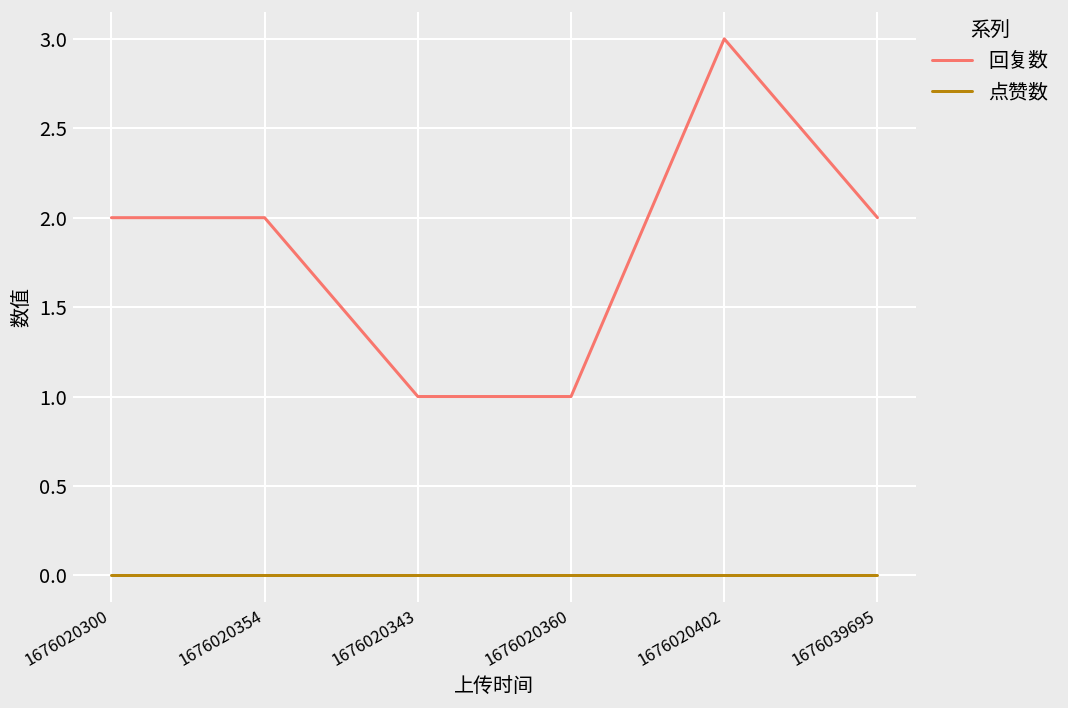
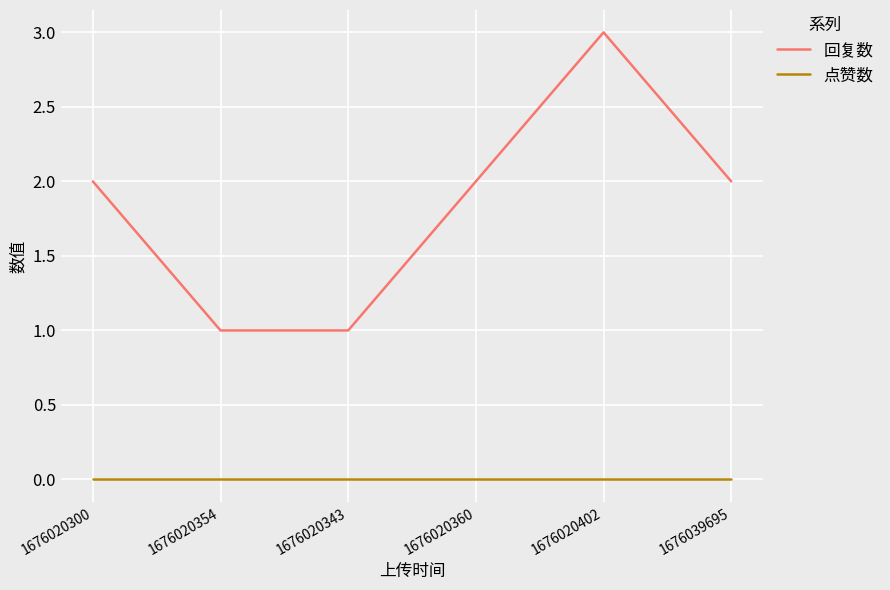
  {
    "回复数": {
      "1676020300": 2,
-     "1676020354": 2,
+     "1676020354": 1,
      "1676020343": 1,
-     "1676020360": 1,
+     "1676020360": 2,
      "1676020402": 3,
      "1676039695": 2
    },
    "点赞数": {
      "1676020300": 0,
      "1676020354": 0,
      "1676020343": 0,
      "1676020360": 0,
      "1676020402": 0,
      "1676039695": 0
    }
  }
